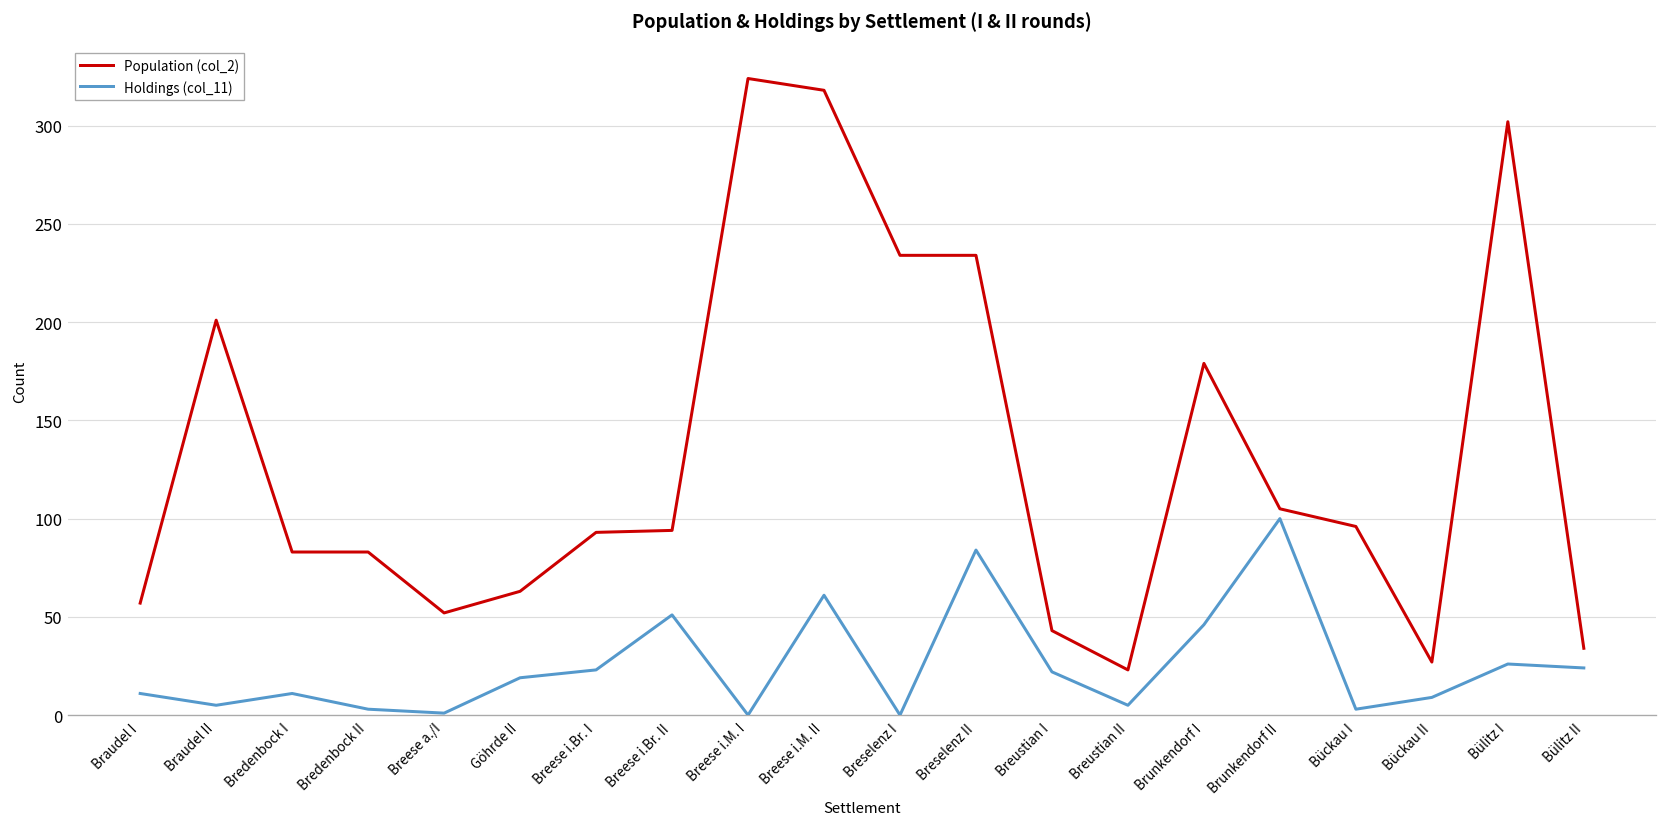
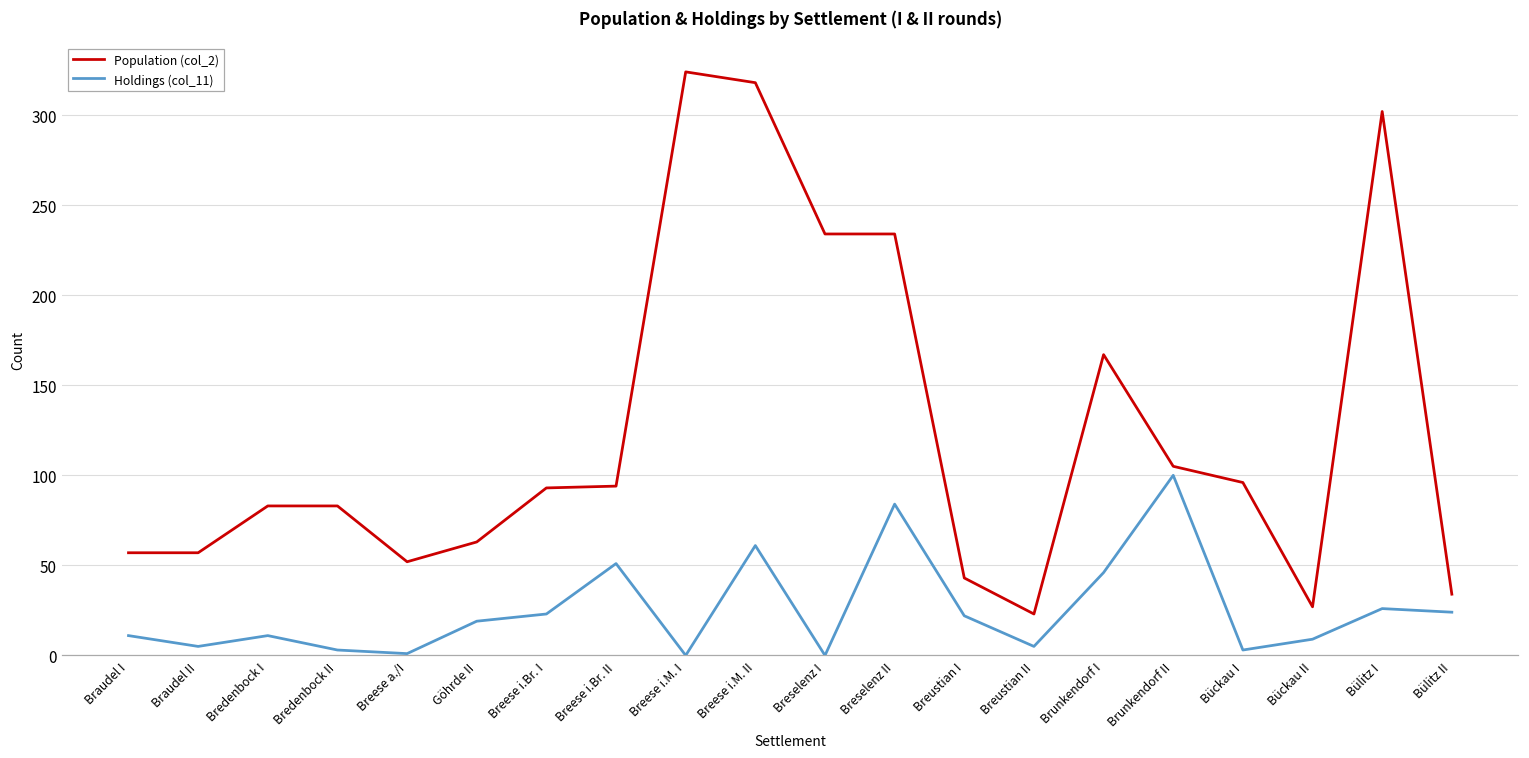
  {
    "Population (col_2)": {
      "Braudel I": 57,
-     "Braudel II": 201,
+     "Braudel II": 57,
      "Bredenbock I": 83,
      "Bredenbock II": 83,
      "Breese a./I": 52,
      "Göhrde II": 63,
      "Breese i.Br. I": 93,
      "Breese i.Br. II": 94,
      "Breese i.M. I": 324,
      "Breese i.M. II": 318,
      "Breselenz I": 234,
      "Breselenz II": 234,
      "Breustian I": 43,
      "Breustian II": 23,
-     "Brunkendorf I": 179,
+     "Brunkendorf I": 167,
      "Brunkendorf II": 105,
      "Bückau I": 96,
      "Bückau II": 27,
      "Bülitz I": 302,
      "Bülitz II": 34
    },
    "Holdings (col_11)": {
      "Braudel I": 11,
      "Braudel II": 5,
      "Bredenbock I": 11,
      "Bredenbock II": 3,
      "Breese a./I": 1,
      "Göhrde II": 19,
      "Breese i.Br. I": 23,
      "Breese i.Br. II": 51,
      "Breese i.M. I": 0,
      "Breese i.M. II": 61,
      "Breselenz I": 0,
      "Breselenz II": 84,
      "Breustian I": 22,
      "Breustian II": 5,
      "Brunkendorf I": 46,
      "Brunkendorf II": 100,
      "Bückau I": 3,
      "Bückau II": 9,
      "Bülitz I": 26,
      "Bülitz II": 24
    }
  }
